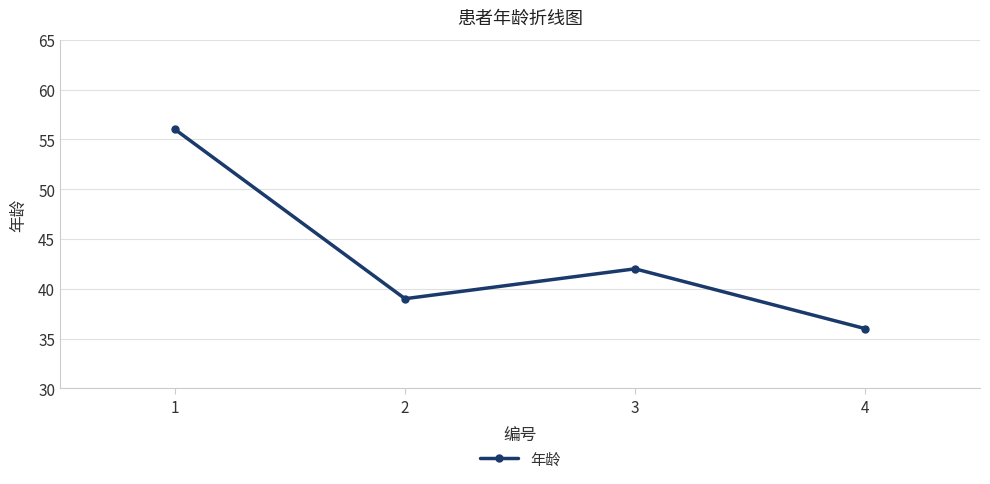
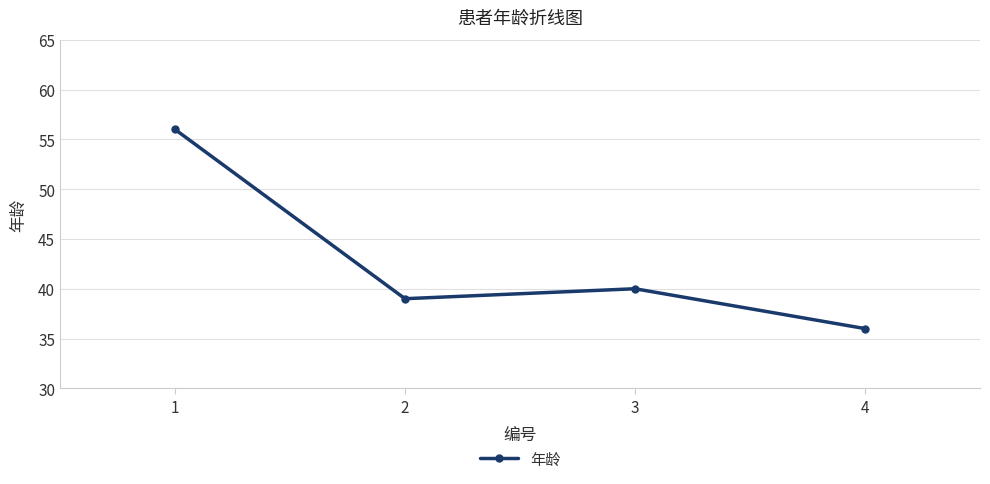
  {
    "1": 56,
    "2": 39,
-   "3": 42,
+   "3": 40,
    "4": 36
  }
